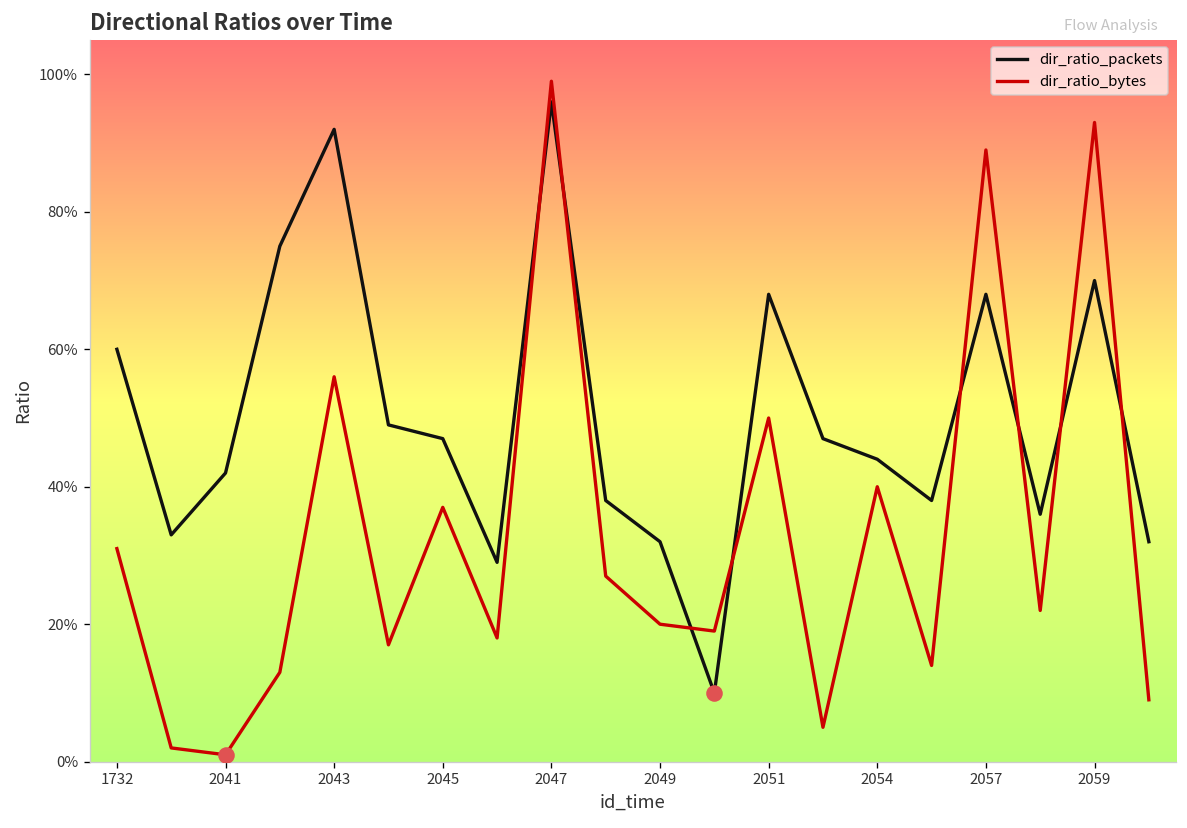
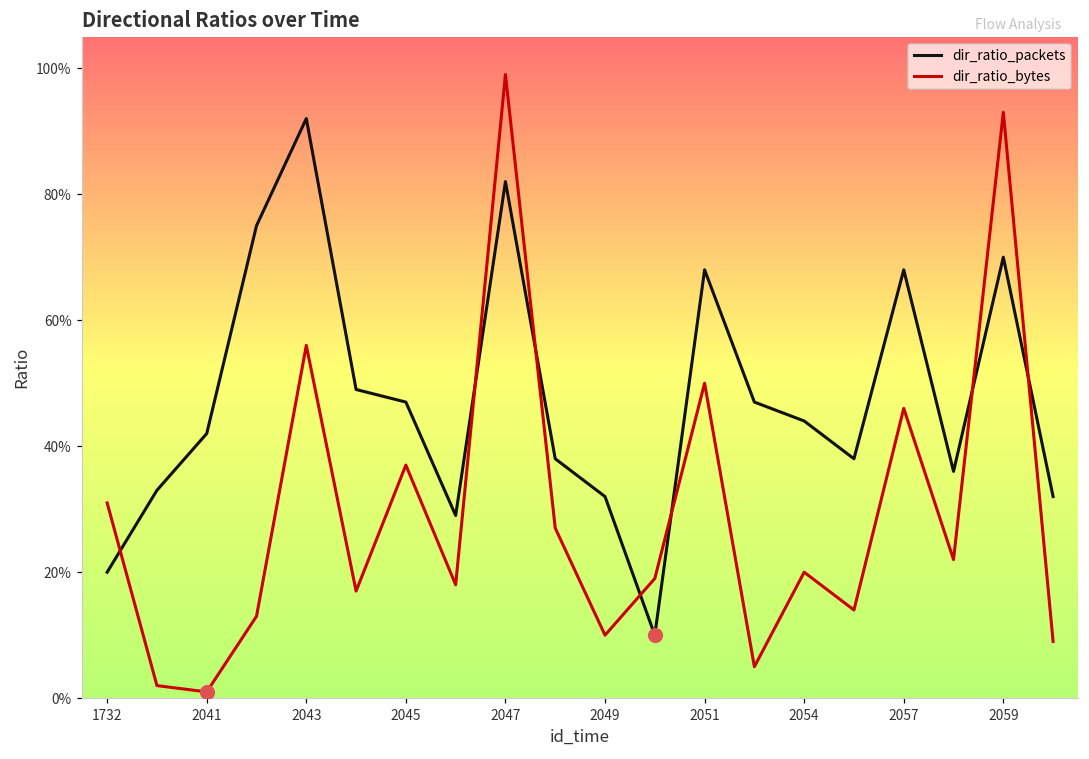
  {
    "dir_ratio_packets": {
-     "1732": "60%",
+     "1732": "20%",
      "2041": "42%",
      "2043": "92%",
      "2045": "47%",
-     "2047": "96%",
+     "2047": "82%",
      "2049": "32%",
      "2051": "68%",
      "2054": "44%",
      "2057": "68%",
      "2059": "70%"
    },
    "dir_ratio_bytes": {
      "1732": "31%",
      "2043": "56%",
      "2045": "37%",
      "2047": "99%",
-     "2049": "20%",
+     "2049": "10%",
      "2051": "50%",
-     "2054": "40%",
-     "2057": "89%",
+     "2054": "20%",
+     "2057": "46%",
      "2059": "93%"
    }
  }
